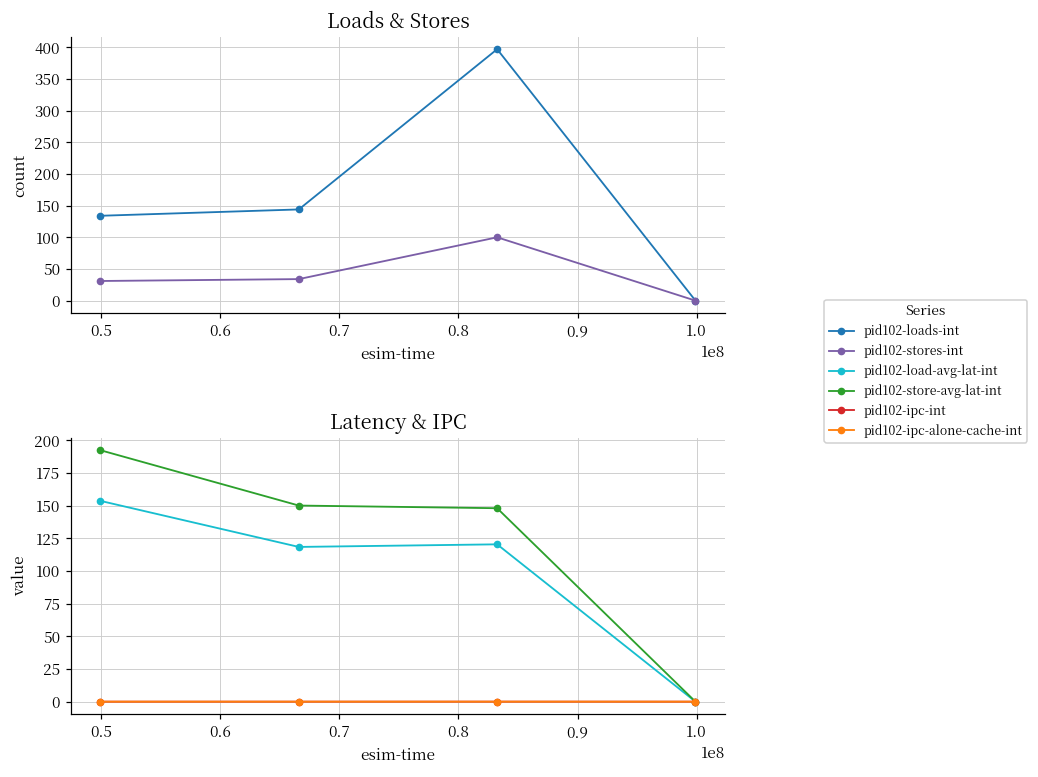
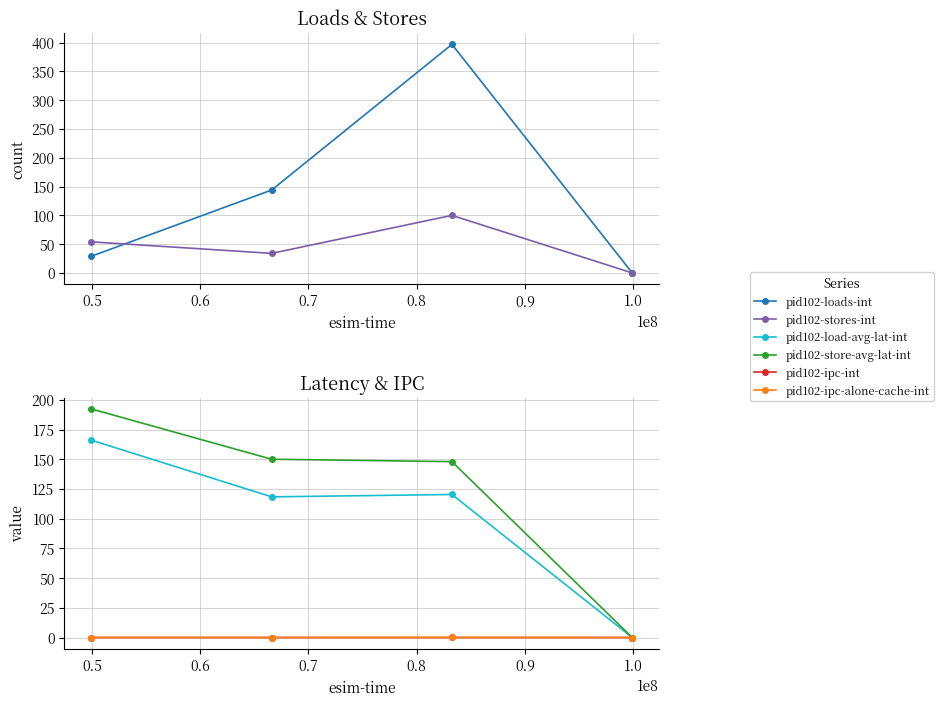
  {
    "Loads & Stores": {
      "pid102-loads-int": {
-       "0.5": 130
+       "0.5": 30
      },
      "pid102-stores-int": {
-       "0.5": 30
+       "0.5": 50
      }
    },
    "Latency & IPC": {
      "pid102-load-avg-lat-int": {
-       "0.5": 154
+       "0.5": 166
      },
      "pid102-store-avg-lat-int": {
        "0.5": 192
      },
      "pid102-ipc-alone-cache-int": {
        "0.5": 0
      }
    }
  }
